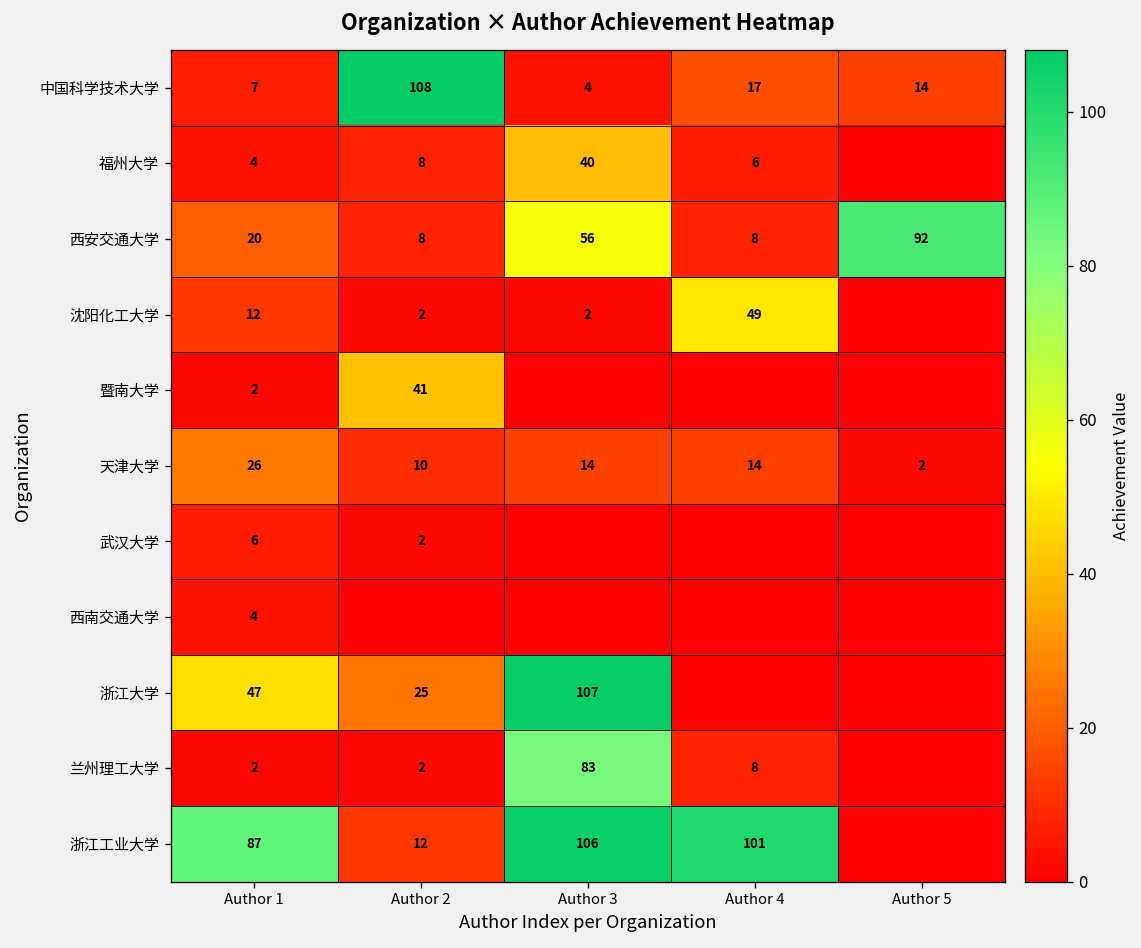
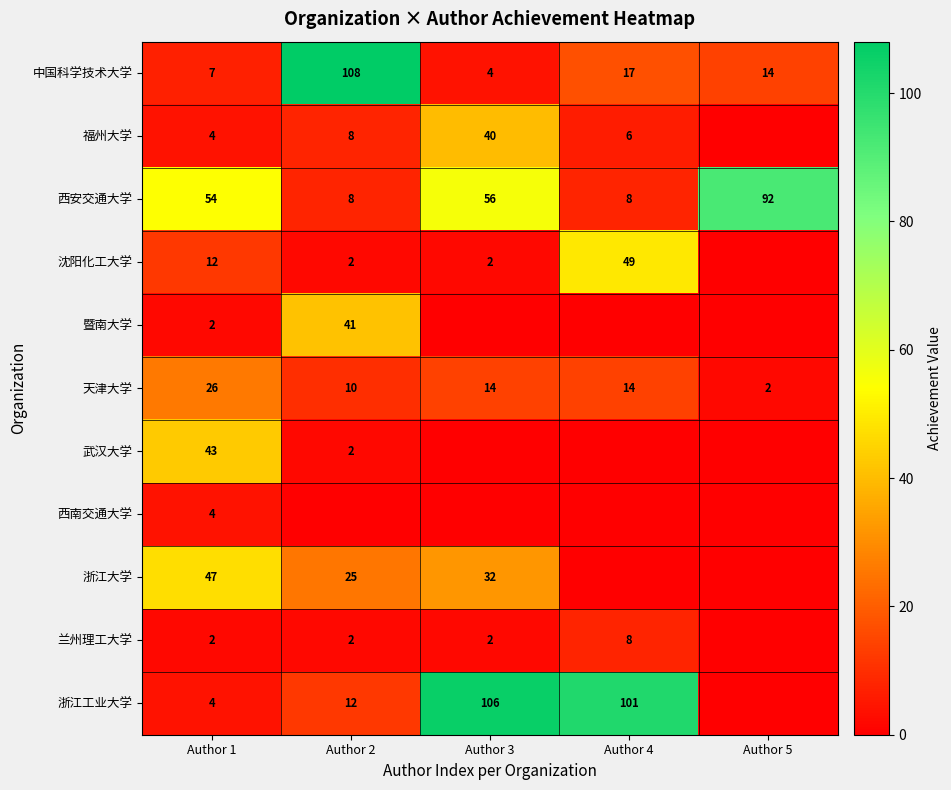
  {
    "中国科学技术大学": {
      "Author 1": 7,
      "Author 2": 108,
      "Author 3": 4,
      "Author 4": 17,
      "Author 5": 14
    },
    "福州大学": {
      "Author 1": 4,
      "Author 2": 8,
      "Author 3": 40,
      "Author 4": 6
    },
    "西安交通大学": {
-     "Author 1": 20,
+     "Author 1": 54,
      "Author 2": 8,
      "Author 3": 56,
      "Author 4": 8,
      "Author 5": 92
    },
    "沈阳化工大学": {
      "Author 1": 12,
      "Author 2": 2,
      "Author 3": 2,
      "Author 4": 49
    },
    "暨南大学": {
      "Author 1": 2,
      "Author 2": 41
    },
    "天津大学": {
      "Author 1": 26,
      "Author 2": 10,
      "Author 3": 14,
      "Author 4": 14,
      "Author 5": 2
    },
    "武汉大学": {
-     "Author 1": 6,
+     "Author 1": 43,
      "Author 2": 2
    },
    "西南交通大学": {
      "Author 1": 4
    },
    "浙江大学": {
      "Author 1": 47,
      "Author 2": 25,
-     "Author 3": 107
+     "Author 3": 32
    },
    "兰州理工大学": {
      "Author 1": 2,
      "Author 2": 2,
-     "Author 3": 83,
+     "Author 3": 2,
      "Author 4": 8
    },
    "浙江工业大学": {
-     "Author 1": 87,
+     "Author 1": 4,
      "Author 2": 12,
      "Author 3": 106,
      "Author 4": 101
    }
  }
